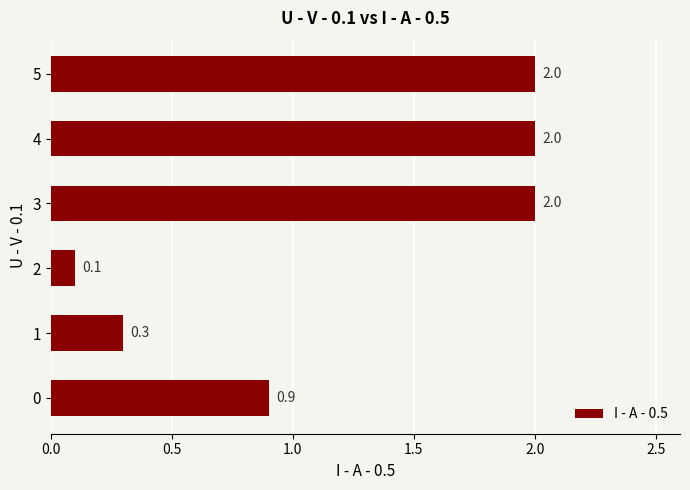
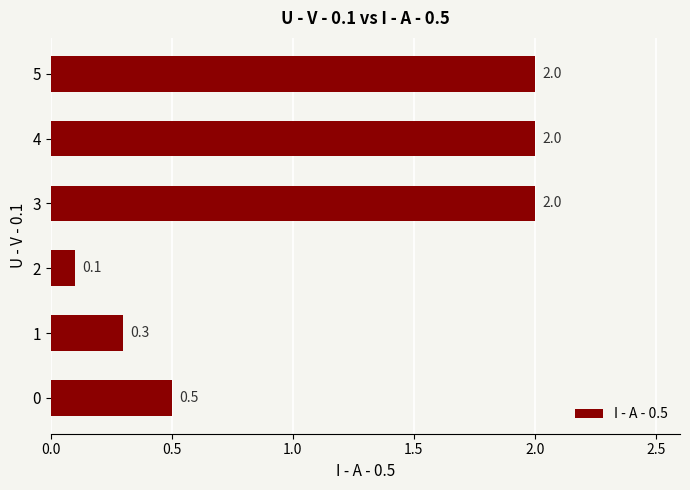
  {
    "5": 2.0,
    "4": 2.0,
    "3": 2.0,
    "2": 0.1,
    "1": 0.3,
-   "0": 0.9
+   "0": 0.5
  }
